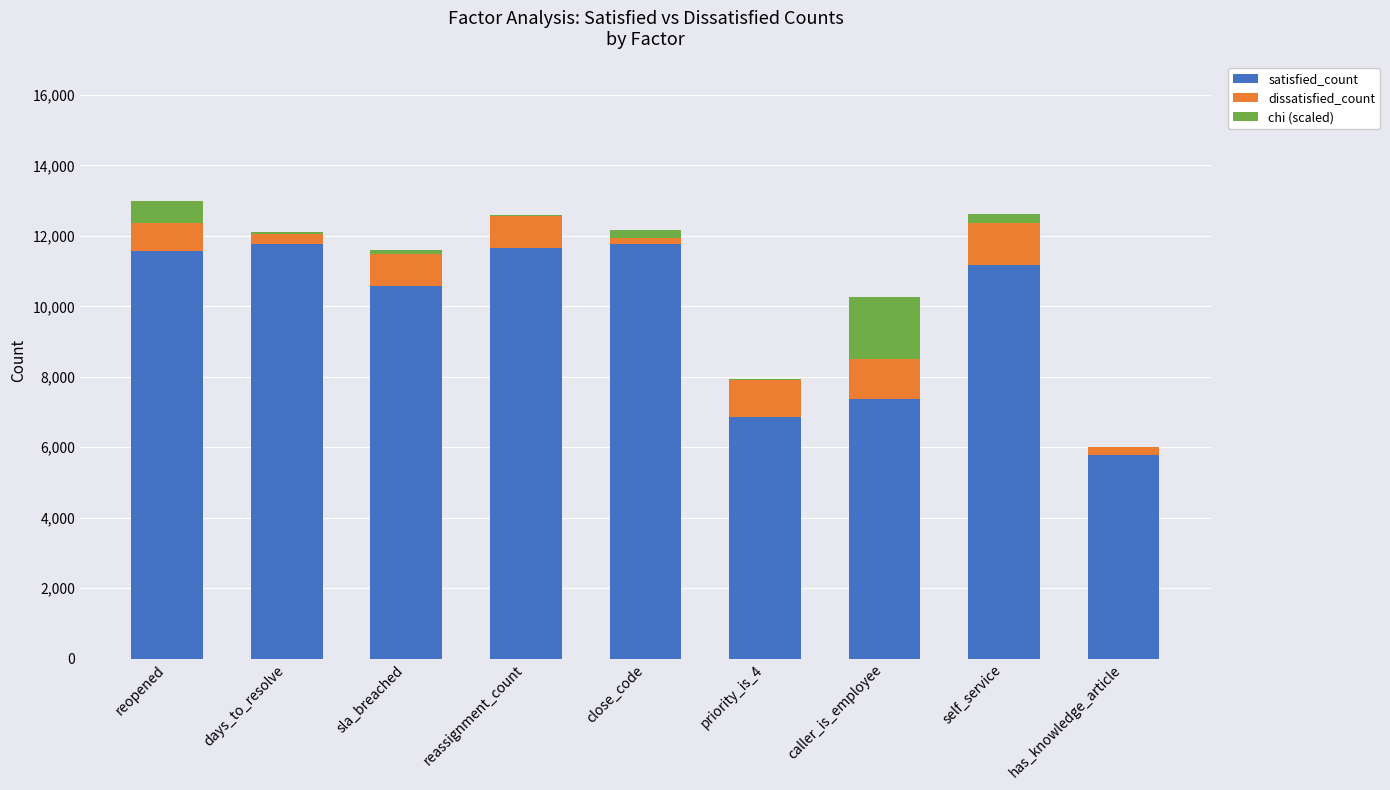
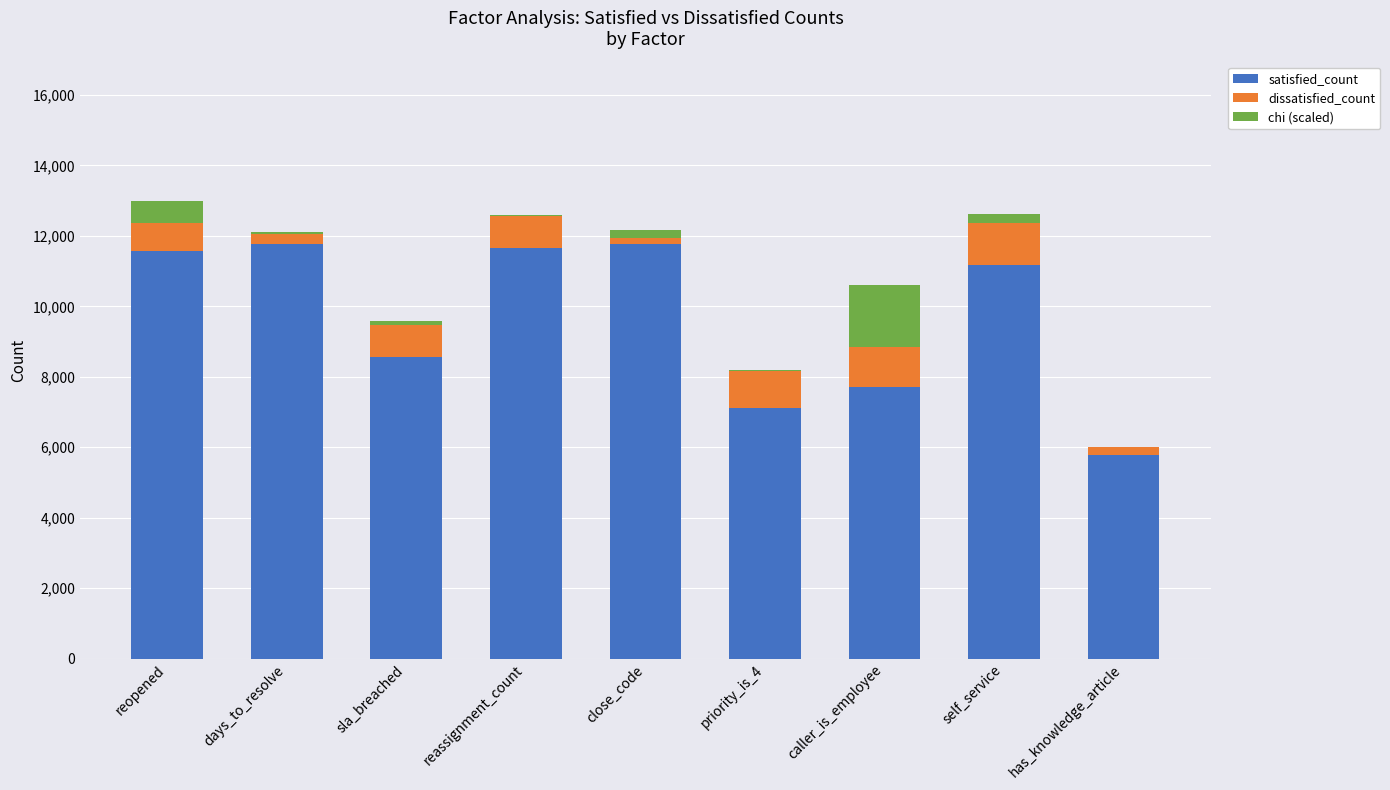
  {
    "satisfied_count": {
      "reopened": "11,600",
      "days_to_resolve": "11,800",
-     "sla_breached": "10,600",
+     "sla_breached": "8,600",
      "reassignment_count": "11,700",
      "close_code": "11,800",
-     "priority_is_4": "6,900",
-     "caller_is_employee": "7,400",
+     "priority_is_4": "7,100",
+     "caller_is_employee": "7,700",
      "self_service": "11,200",
      "has_knowledge_article": "5,800"
    },
    "dissatisfied_count": {
      "reopened": "800",
      "days_to_resolve": "300",
      "sla_breached": "900",
      "reassignment_count": "900",
      "close_code": "100",
      "priority_is_4": "1,100",
      "caller_is_employee": "1,100",
      "self_service": "1,200",
      "has_knowledge_article": "200"
    },
    "chi (scaled)": {
      "reopened": "600",
      "sla_breached": "100",
      "close_code": "200",
      "caller_is_employee": "1,800",
      "self_service": "200"
    }
  }
